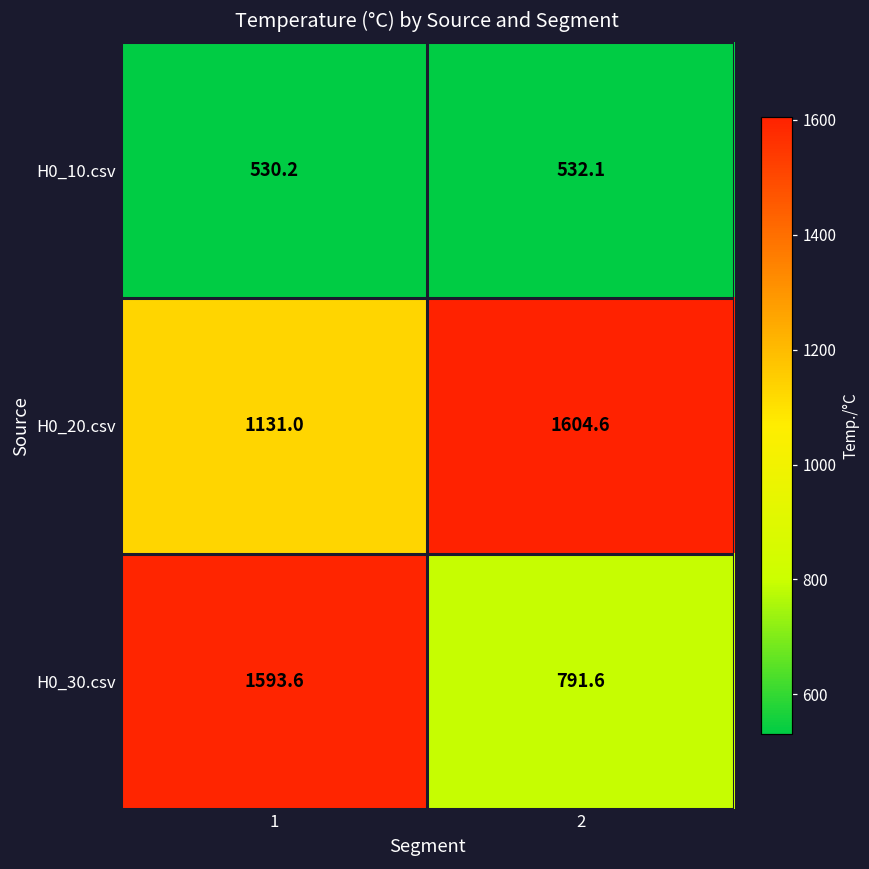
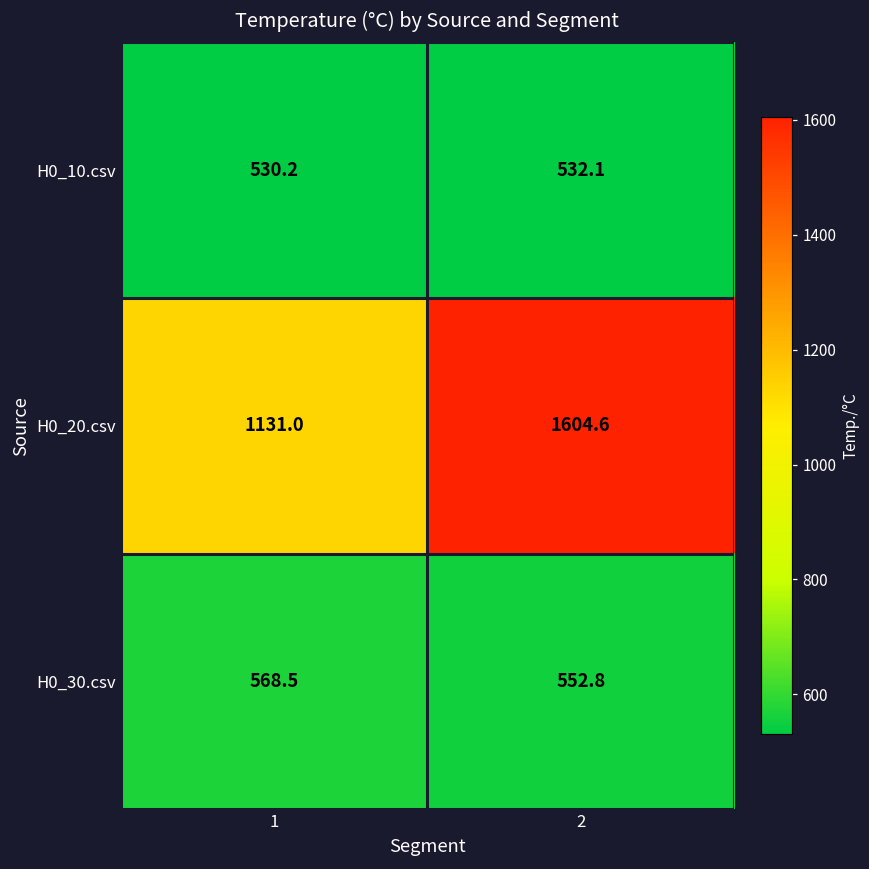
  {
    "H0_10.csv": {
      "1": 530.2,
      "2": 532.1
    },
    "H0_20.csv": {
      "1": 1131.0,
      "2": 1604.6
    },
    "H0_30.csv": {
-     "1": 1593.6,
-     "2": 791.6
+     "1": 568.5,
+     "2": 552.8
    }
  }
